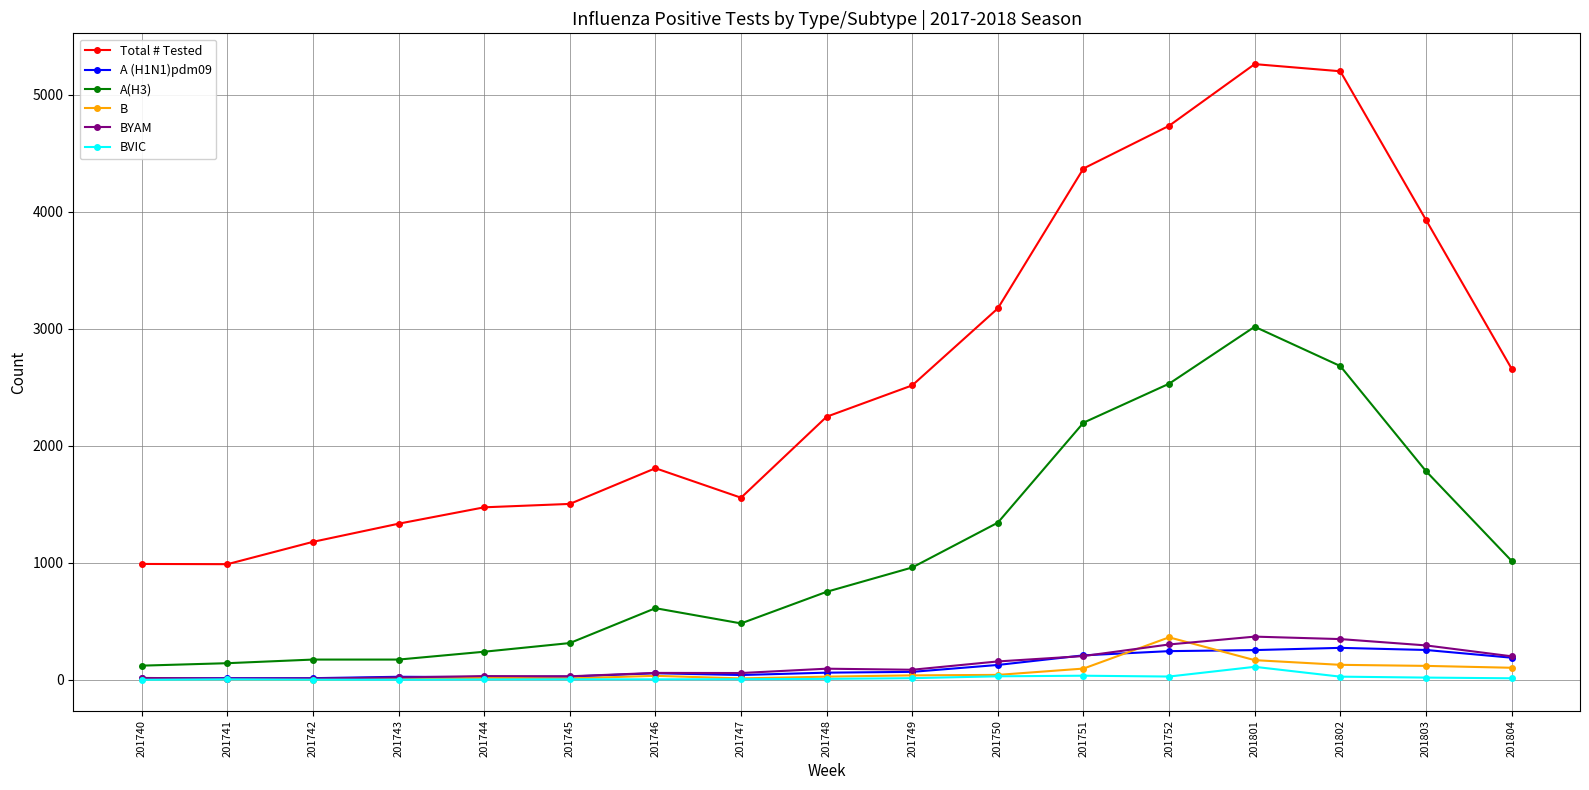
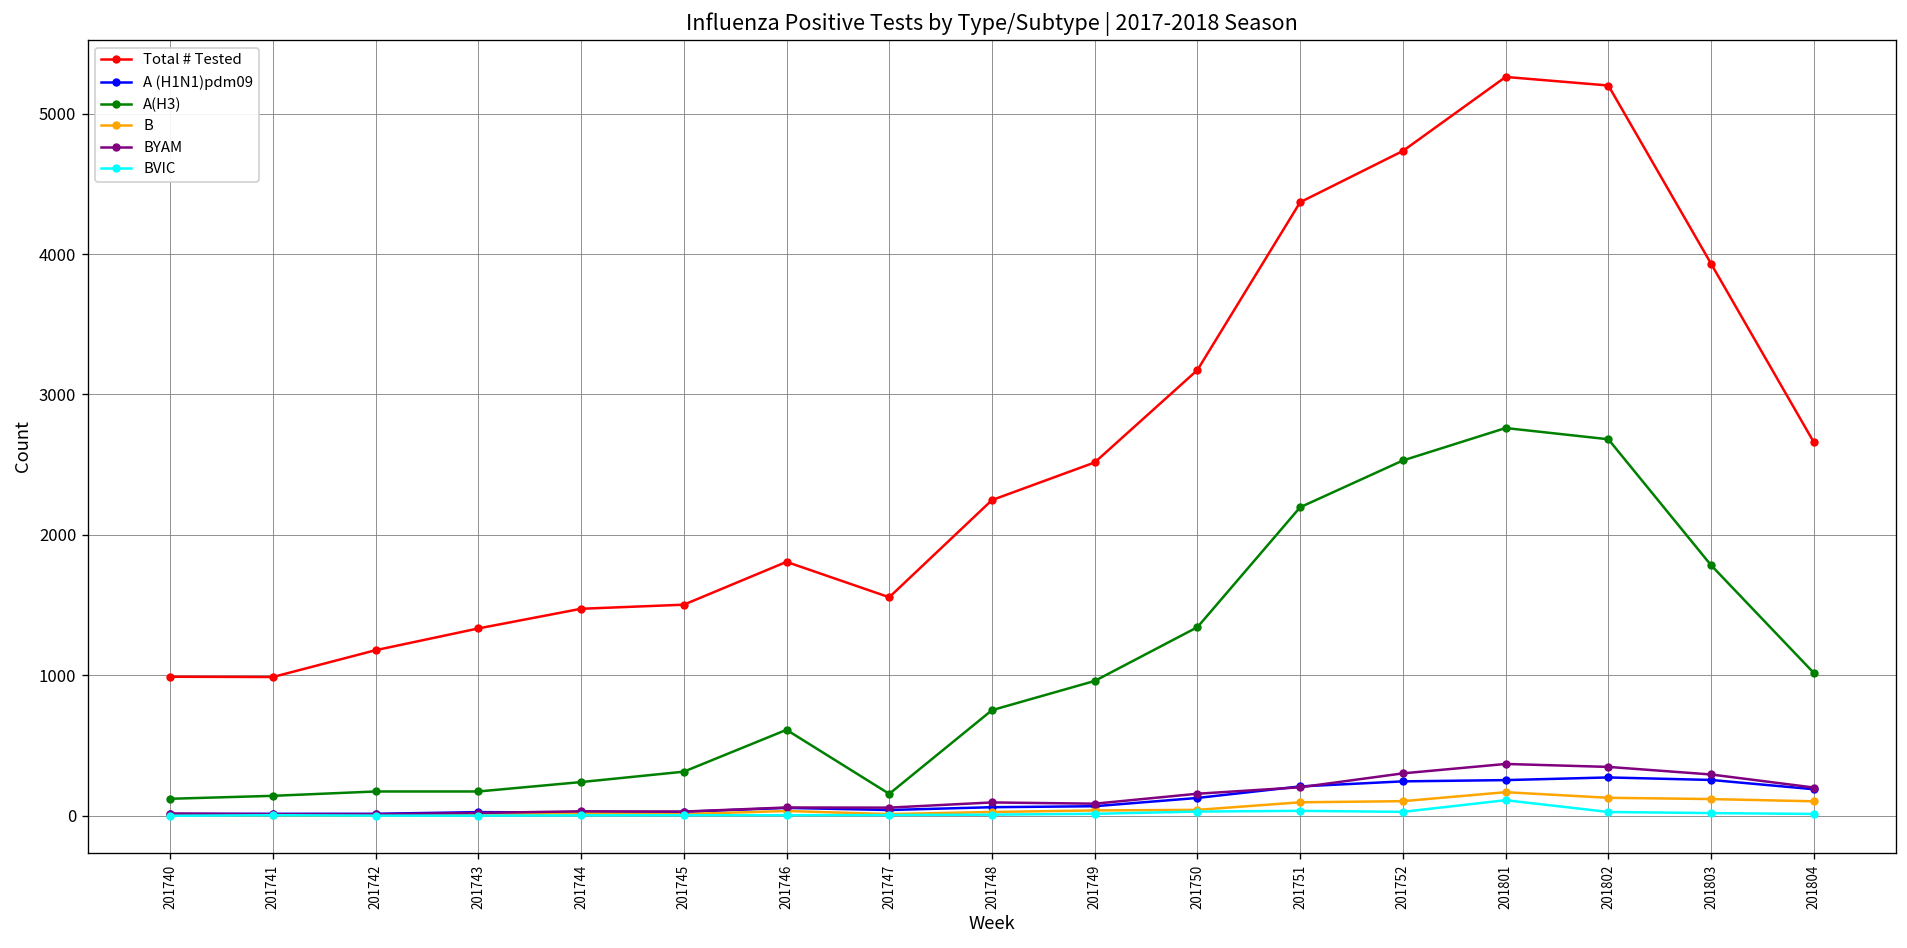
  {
    "Total # Tested": {
      "201740": 990,
      "201741": 990,
      "201742": 1180,
      "201743": 1330,
      "201744": 1470,
      "201745": 1500,
      "201746": 1810,
      "201747": 1560,
      "201748": 2250,
      "201749": 2520,
      "201750": 3170,
      "201751": 4370,
      "201752": 4730,
      "201801": 5260,
      "201802": 5200,
      "201803": 3930,
      "201804": 2660
    },
    "A (H1N1)pdm09": {
      "201748": 60,
      "201750": 130,
      "201752": 250,
      "201801": 250,
      "201802": 270,
      "201803": 260
    },
    "A(H3)": {
      "201740": 120,
      "201741": 140,
      "201742": 170,
      "201743": 170,
      "201744": 240,
      "201745": 310,
      "201746": 610,
-     "201747": 480,
+     "201747": 160,
      "201748": 750,
      "201749": 960,
      "201750": 1340,
      "201751": 2200,
      "201752": 2530,
-     "201801": 3020,
+     "201801": 2760,
      "201802": 2680,
      "201803": 1780,
      "201804": 1020
    },
    "B": {
      "201749": 40,
      "201751": 100,
-     "201752": 360,
+     "201752": 100,
      "201801": 170,
      "201802": 130,
      "201803": 120,
      "201804": 100
    },
    "BYAM": {
      "201748": 100,
      "201750": 160,
      "201752": 300,
      "201801": 370,
      "201802": 350,
      "201803": 290
    },
    "BVIC": {
      "201746": 0,
      "201749": 10,
      "201751": 40,
      "201752": 30,
      "201801": 110,
      "201802": 30,
      "201803": 20,
      "201804": 10
    }
  }
